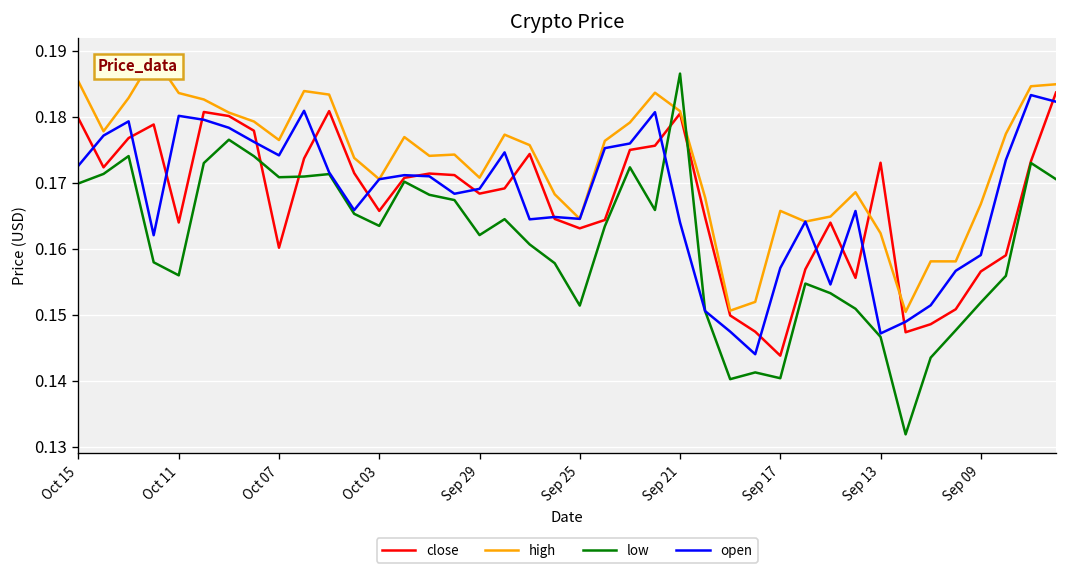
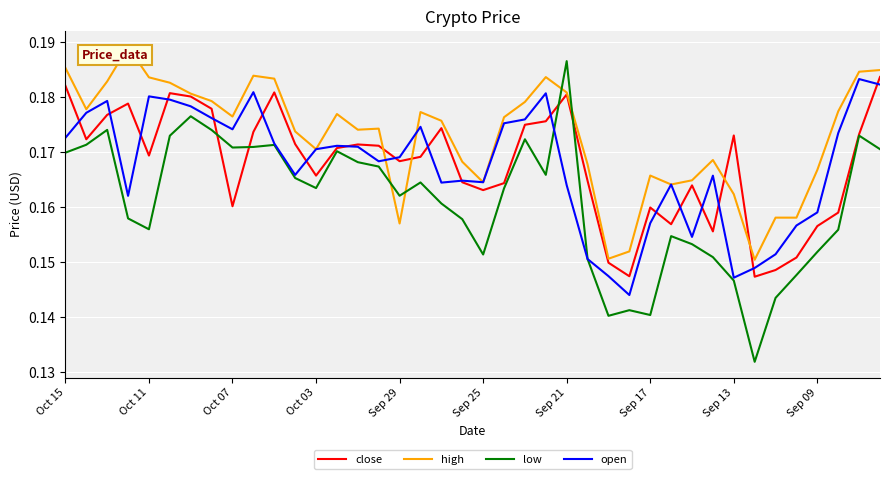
  {
    "close": {
-     "Oct 15": 0.180,
-     "Oct 11": 0.164,
+     "Oct 15": 0.182,
+     "Oct 11": 0.169,
      "Oct 07": 0.160,
      "Oct 03": 0.166,
      "Sep 29": 0.168,
      "Sep 25": 0.163,
-     "Sep 17": 0.144,
+     "Sep 17": 0.160,
      "Sep 13": 0.173,
      "Sep 09": 0.157
    },
    "high": {
      "Oct 15": 0.185,
      "Oct 11": 0.184,
      "Oct 07": 0.176,
-     "Sep 29": 0.171,
+     "Sep 29": 0.157,
      "Sep 17": 0.166,
      "Sep 13": 0.162,
      "Sep 09": 0.167
    },
    "low": {
      "Oct 15": 0.170,
      "Oct 11": 0.156,
      "Oct 07": 0.171,
      "Oct 03": 0.163,
      "Sep 29": 0.162,
      "Sep 25": 0.151,
      "Sep 21": 0.187,
      "Sep 17": 0.140,
      "Sep 13": 0.147,
      "Sep 09": 0.152
    },
    "open": {
      "Oct 15": 0.173,
      "Oct 11": 0.180,
      "Oct 07": 0.174,
      "Sep 29": 0.169,
      "Sep 21": 0.164,
      "Sep 17": 0.157,
      "Sep 13": 0.147,
      "Sep 09": 0.159
    }
  }
